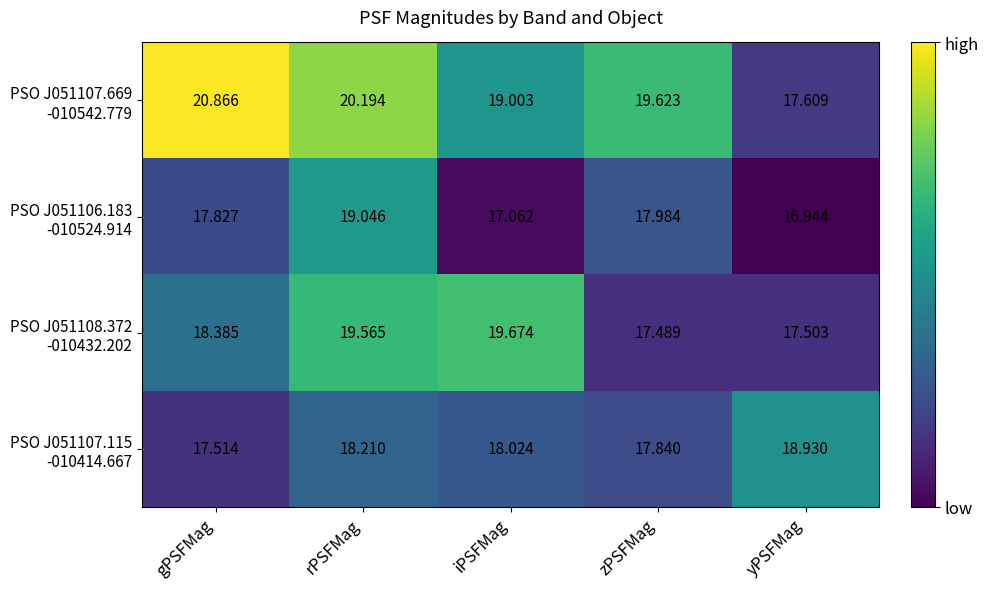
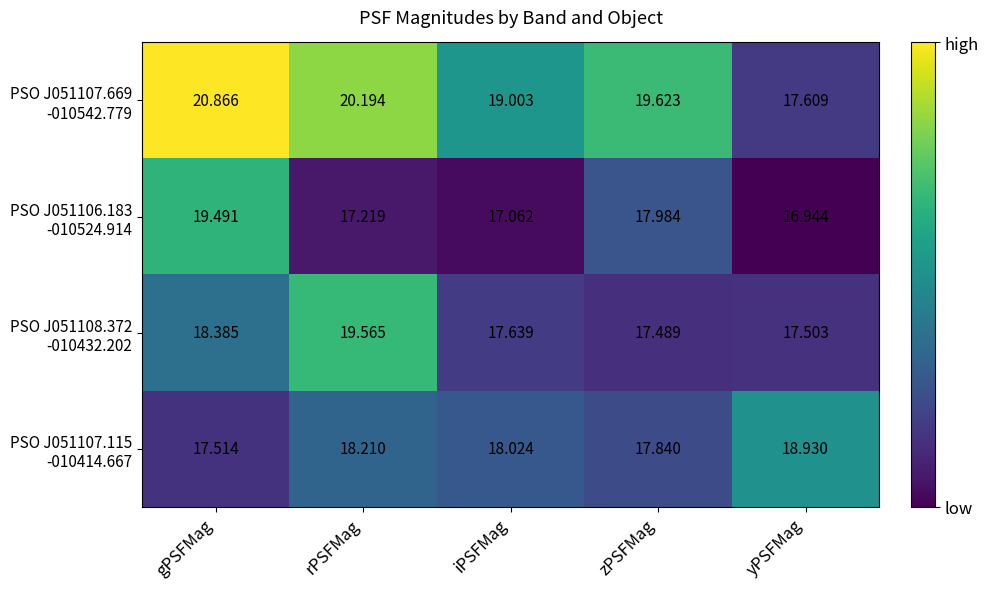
  {
    "PSO J051107.669 -010542.779": {
      "gPSFMag": 20.866,
      "rPSFMag": 20.194,
      "iPSFMag": 19.003,
      "zPSFMag": 19.623,
      "yPSFMag": 17.609
    },
    "PSO J051106.183 -010524.914": {
-     "gPSFMag": 17.827,
-     "rPSFMag": 19.046,
+     "gPSFMag": 19.491,
+     "rPSFMag": 17.219,
      "iPSFMag": 17.062,
      "zPSFMag": 17.984,
      "yPSFMag": 16.944
    },
    "PSO J051108.372 -010432.202": {
      "gPSFMag": 18.385,
      "rPSFMag": 19.565,
-     "iPSFMag": 19.674,
+     "iPSFMag": 17.639,
      "zPSFMag": 17.489,
      "yPSFMag": 17.503
    },
    "PSO J051107.115 -010414.667": {
      "gPSFMag": 17.514,
      "rPSFMag": 18.210,
      "iPSFMag": 18.024,
      "zPSFMag": 17.840,
      "yPSFMag": 18.930
    }
  }
